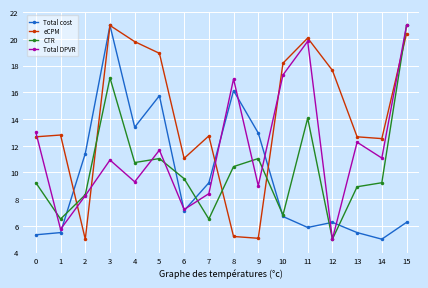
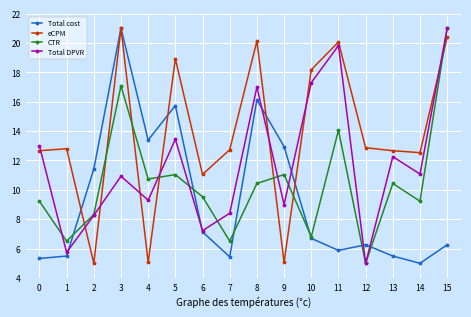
  {
    "Total cost": {
      "0": 5.3,
      "1": 5.5,
      "2": 11.4,
      "4": 13.4,
      "5": 15.7,
-     "7": 9.2,
+     "7": 5.4,
      "8": 16.1,
      "9": 12.9,
      "11": 5.9,
      "12": 6.3,
      "13": 5.5,
      "14": 5.0,
      "15": 6.3
    },
    "eCPM": {
      "0": 12.7,
      "1": 12.8,
      "2": 5.0,
-     "4": 19.8,
+     "4": 5.1,
      "5": 18.9,
      "6": 11.1,
      "7": 12.7,
-     "8": 5.2,
+     "8": 20.1,
      "9": 5.1,
      "10": 18.2,
      "11": 20.1,
-     "12": 17.6,
+     "12": 12.9,
      "13": 12.7,
      "14": 12.5,
      "15": 20.4
    },
    "CTR": {
      "0": 9.2,
      "1": 6.5,
      "3": 17.1,
      "4": 10.7,
      "5": 11.0,
      "6": 9.5,
      "7": 6.5,
      "8": 10.4,
      "9": 11.0,
      "11": 14.1,
-     "13": 8.9,
+     "13": 10.4,
      "14": 9.2
    },
    "Total DPVR": {
      "0": 13.0,
      "1": 5.7,
      "3": 10.9,
      "4": 9.3,
-     "5": 11.7,
+     "5": 13.4,
      "7": 8.4,
      "8": 17.0,
      "9": 9.0,
      "10": 17.3,
      "11": 19.8,
      "13": 12.3,
      "14": 11.1
    }
  }
